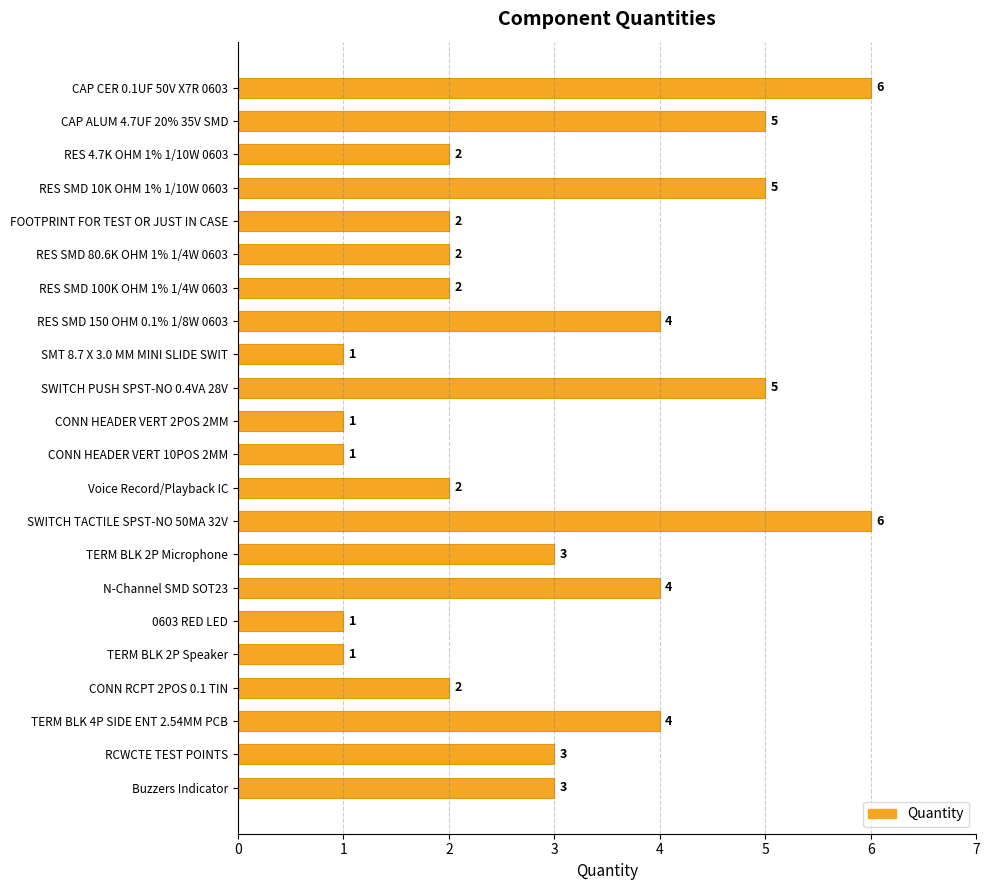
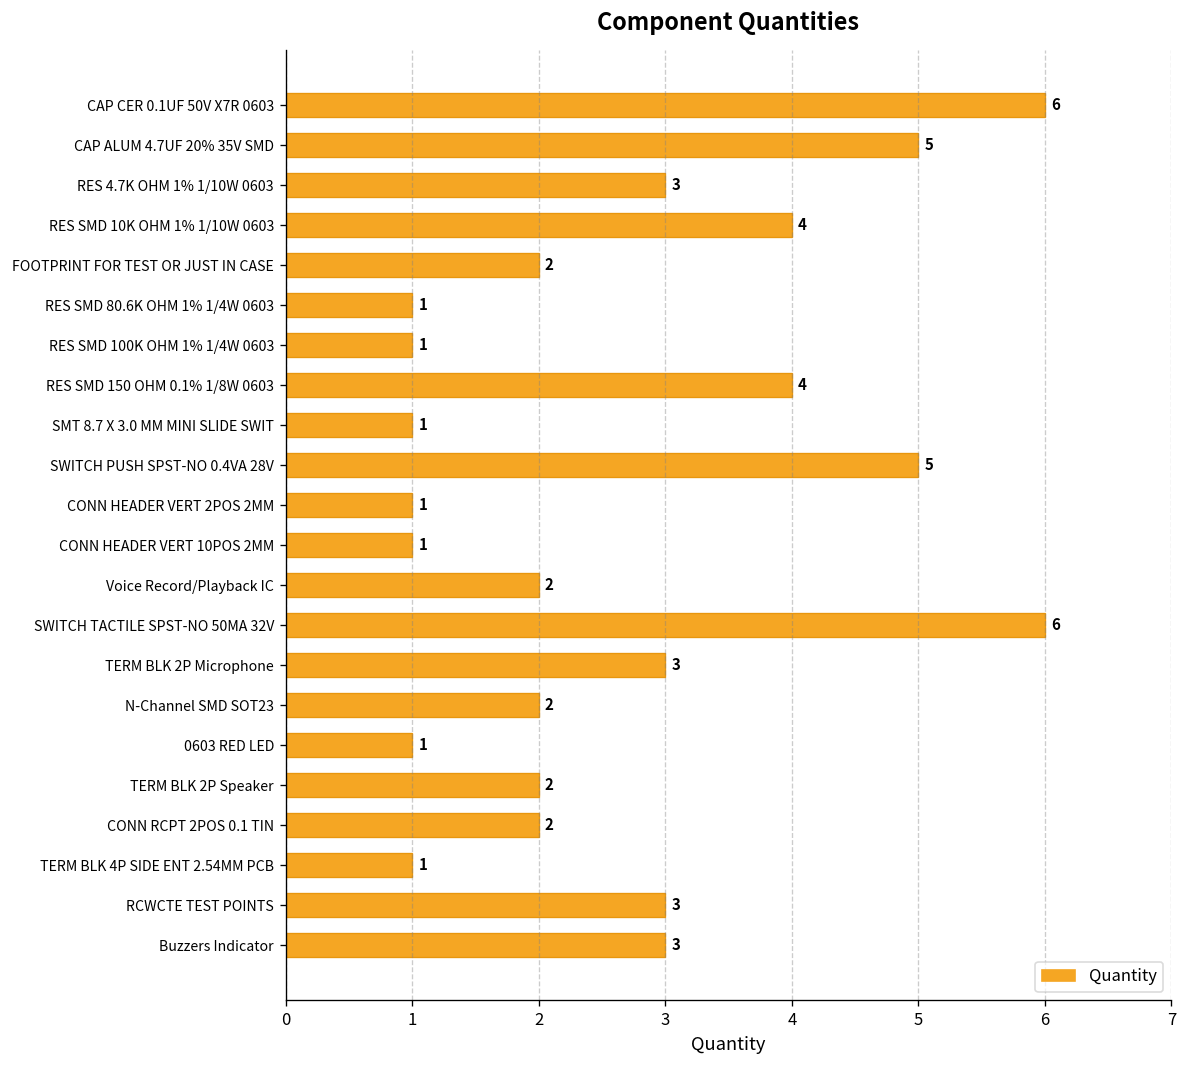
  {
    "CAP CER 0.1UF 50V X7R 0603": 6,
    "CAP ALUM 4.7UF 20% 35V SMD": 5,
-   "RES 4.7K OHM 1% 1/10W 0603": 2,
-   "RES SMD 10K OHM 1% 1/10W 0603": 5,
+   "RES 4.7K OHM 1% 1/10W 0603": 3,
+   "RES SMD 10K OHM 1% 1/10W 0603": 4,
    "FOOTPRINT FOR TEST OR JUST IN CASE": 2,
-   "RES SMD 80.6K OHM 1% 1/4W 0603": 2,
-   "RES SMD 100K OHM 1% 1/4W 0603": 2,
+   "RES SMD 80.6K OHM 1% 1/4W 0603": 1,
+   "RES SMD 100K OHM 1% 1/4W 0603": 1,
    "RES SMD 150 OHM 0.1% 1/8W 0603": 4,
    "SMT 8.7 X 3.0 MM MINI SLIDE SWIT": 1,
    "SWITCH PUSH SPST-NO 0.4VA 28V": 5,
    "CONN HEADER VERT 2POS 2MM": 1,
    "CONN HEADER VERT 10POS 2MM": 1,
    "Voice Record/Playback IC": 2,
    "SWITCH TACTILE SPST-NO 50MA 32V": 6,
    "TERM BLK 2P Microphone": 3,
-   "N-Channel SMD SOT23": 4,
+   "N-Channel SMD SOT23": 2,
    "0603 RED LED": 1,
-   "TERM BLK 2P Speaker": 1,
+   "TERM BLK 2P Speaker": 2,
    "CONN RCPT 2POS 0.1 TIN": 2,
-   "TERM BLK 4P SIDE ENT 2.54MM PCB": 4,
+   "TERM BLK 4P SIDE ENT 2.54MM PCB": 1,
    "RCWCTE TEST POINTS": 3,
    "Buzzers Indicator": 3
  }
